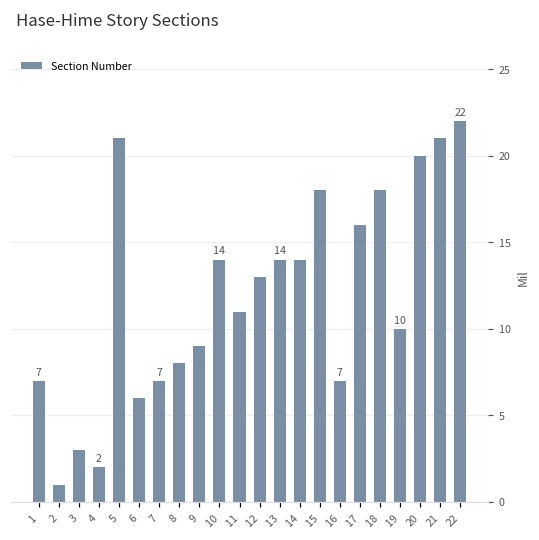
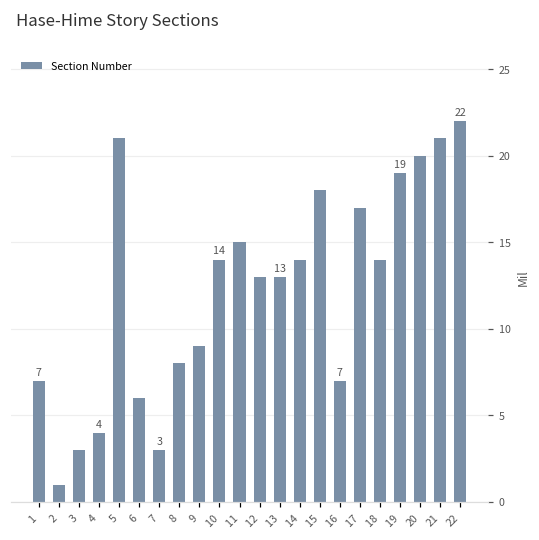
  {
    "1": 7,
-   "4": 2,
-   "7": 7,
+   "4": 4,
+   "7": 3,
    "10": 14,
-   "11": 11,
-   "13": 14,
+   "11": 15,
+   "13": 13,
    "16": 7,
-   "17": 16,
-   "18": 18,
-   "19": 10,
+   "17": 17,
+   "18": 14,
+   "19": 19,
    "22": 22
  }
